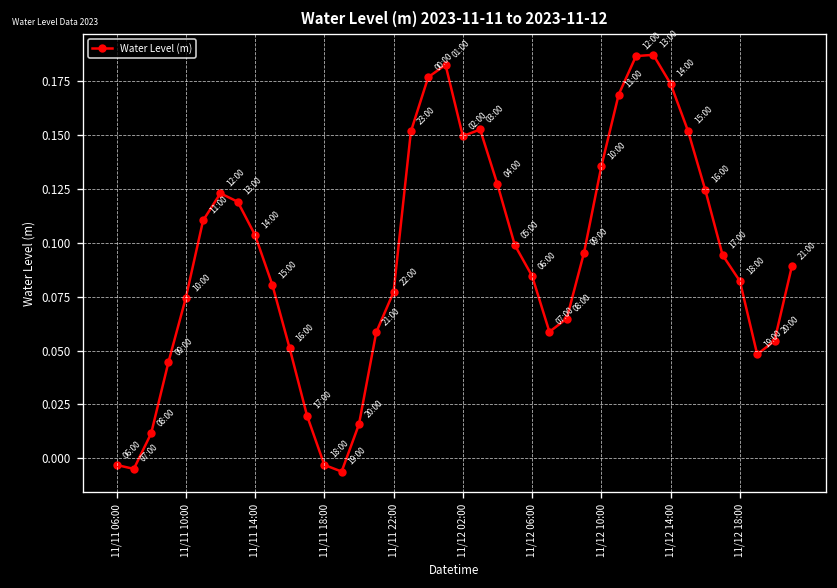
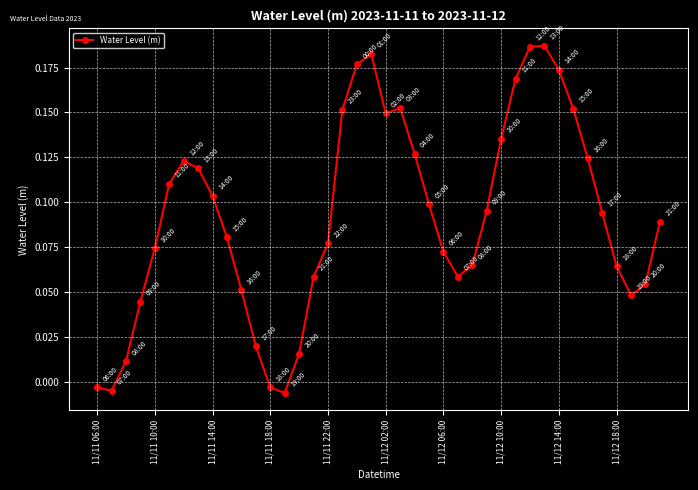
  {
-   "11/12 06:00": 0.085,
-   "11/12 18:00": 0.082
+   "11/12 06:00": 0.072,
+   "11/12 18:00": 0.064
  }
